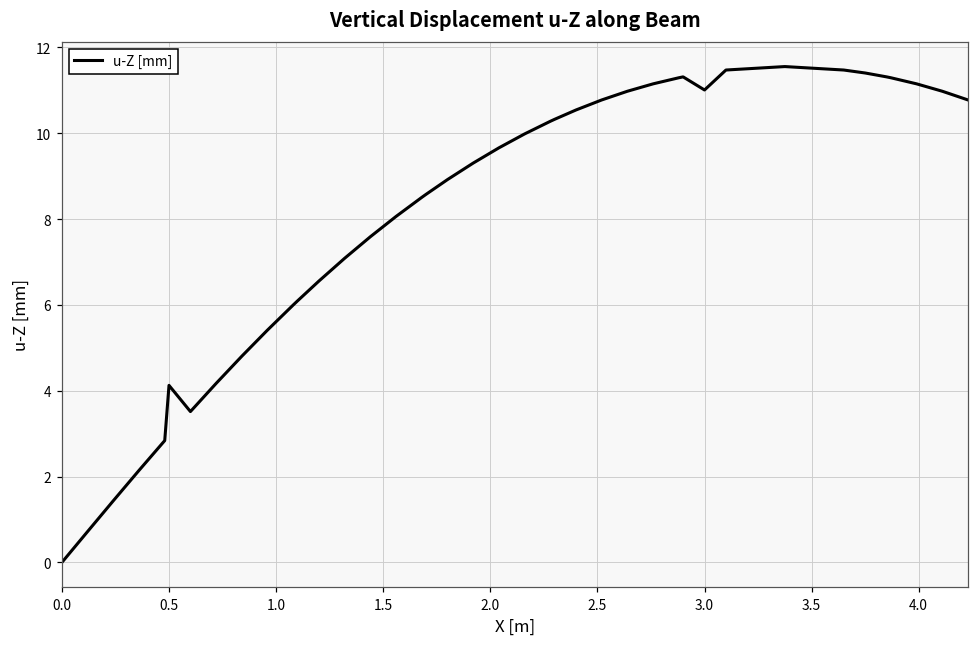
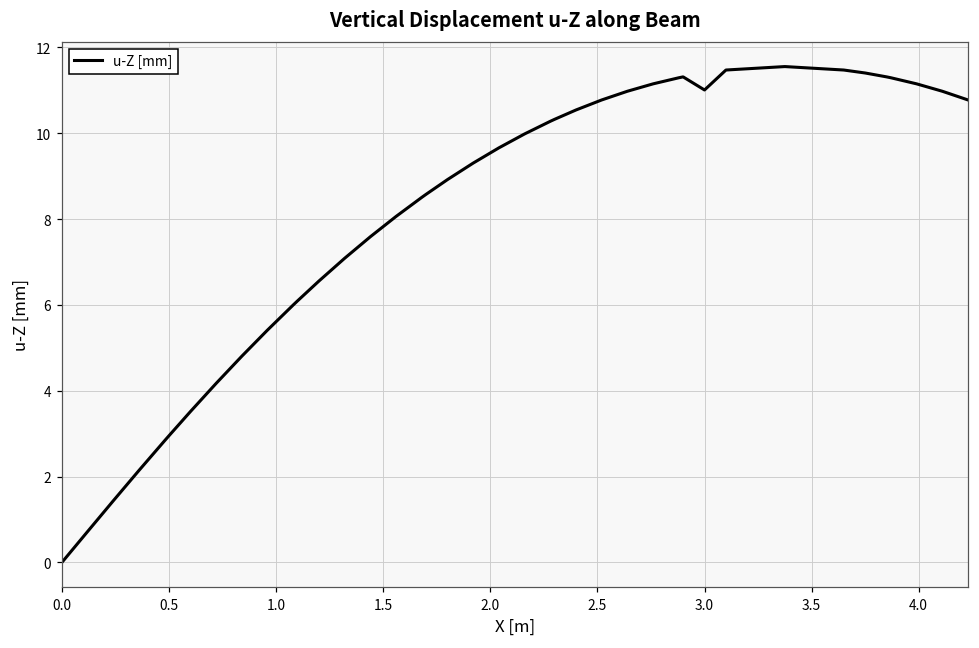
  {
    "0.0": 0.0,
-   "0.5": 4.1,
+   "0.5": 3.0,
    "3.0": 11.0
  }
